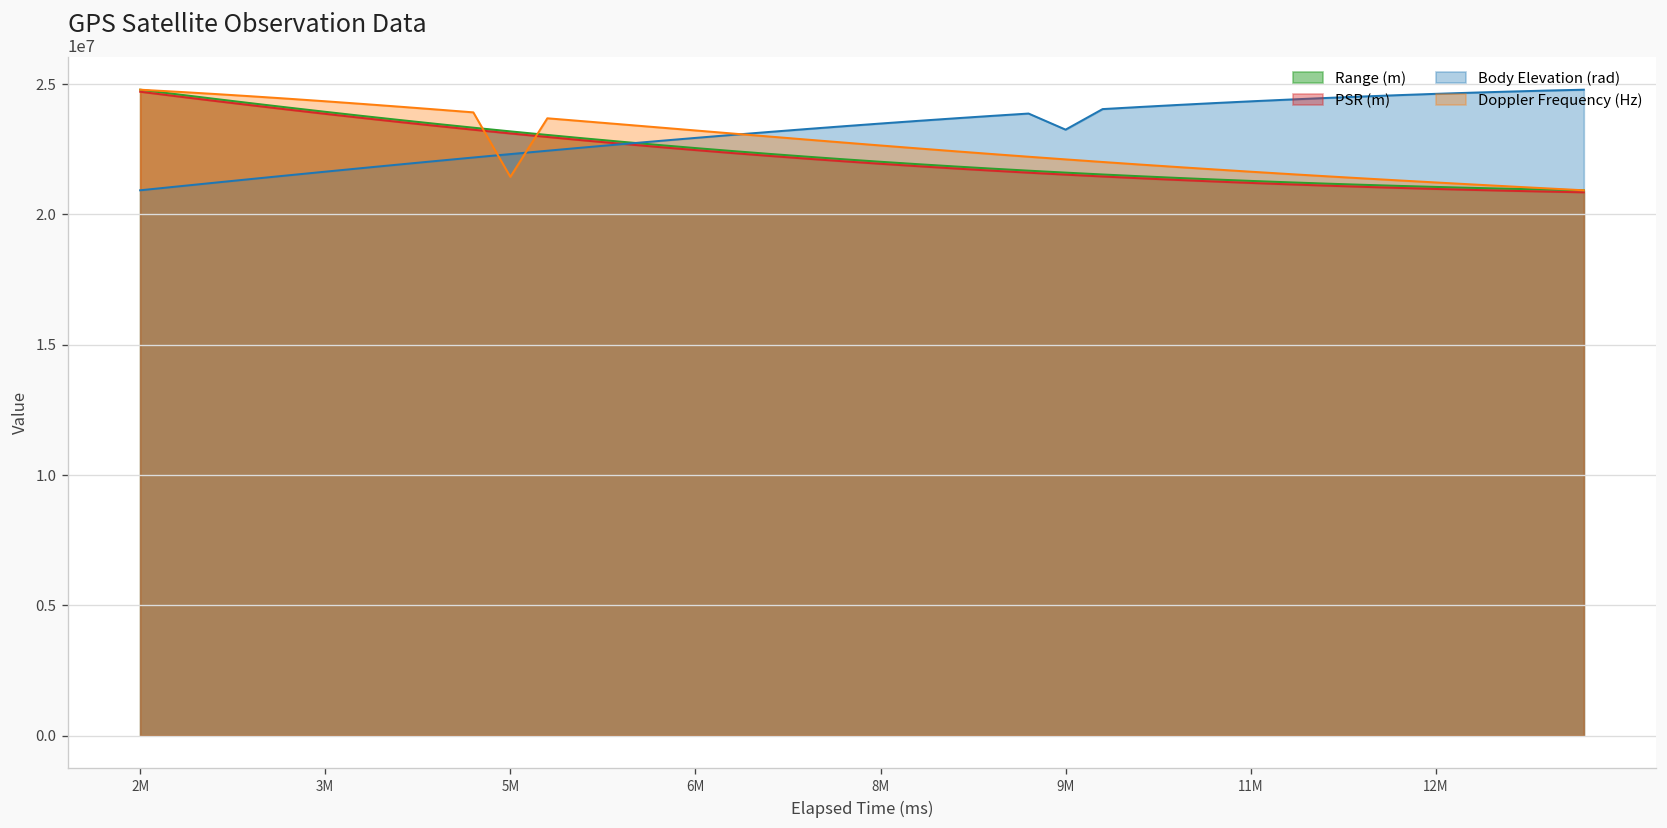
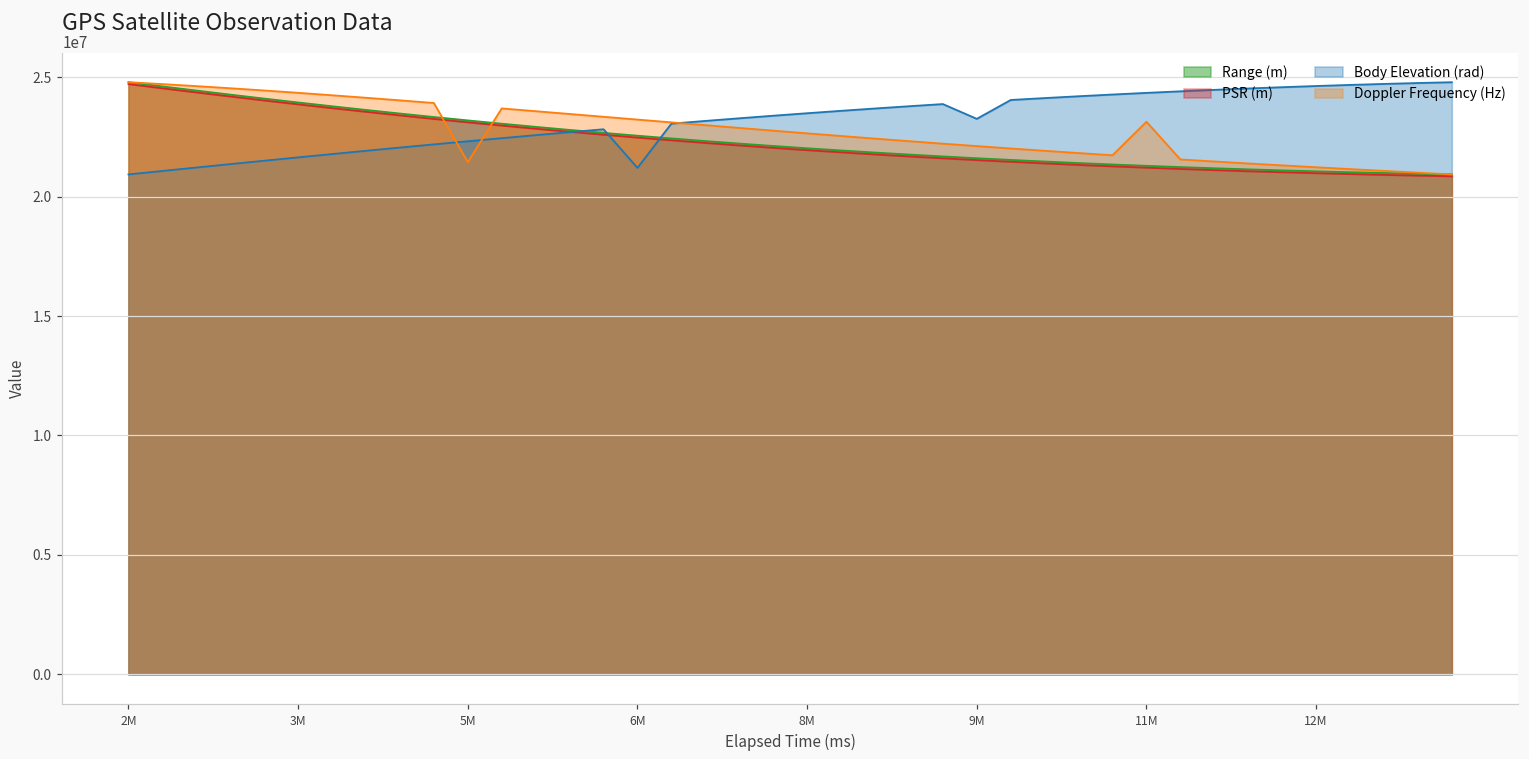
  {
    "Body Elevation (rad)": {
      "2M": 20900000,
      "3M": 21600000,
      "5M": 22300000,
-     "6M": 22900000,
+     "6M": 21200000,
      "8M": 23500000,
      "9M": 23300000,
      "11M": 24300000,
      "12M": 24600000
    },
    "Doppler Frequency (Hz)": {
      "3M": 24300000,
      "5M": 21400000,
      "6M": 23200000,
      "8M": 22600000,
      "9M": 22100000,
-     "11M": 21600000,
+     "11M": 23100000,
      "12M": 21200000
    }
  }
